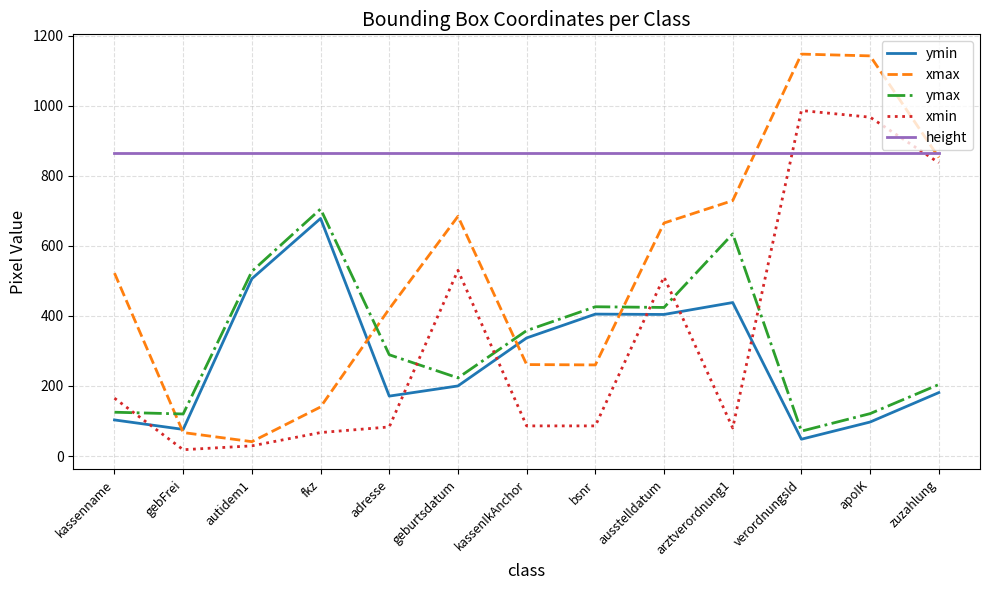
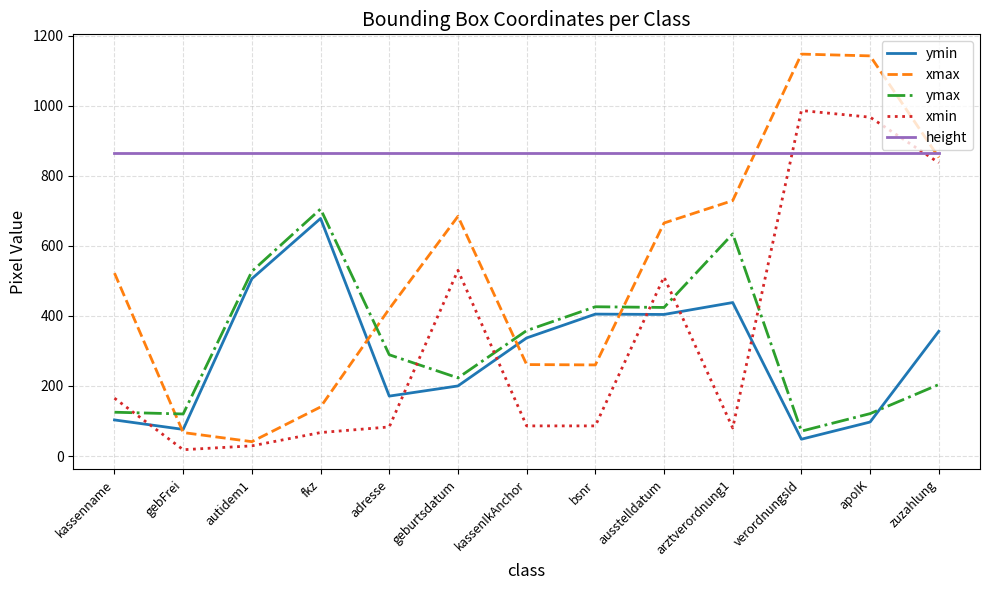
  {
    "ymin": {
      "kassenname": 100,
      "gebFrei": 80,
      "autidem1": 510,
      "fkz": 680,
      "adresse": 170,
      "geburtsdatum": 200,
      "kassenIkAnchor": 340,
      "bsnr": 410,
      "ausstelldatum": 400,
      "arztverordnung1": 440,
      "verordnungsId": 50,
      "apoIK": 100,
-     "zuzahlung": 180
+     "zuzahlung": 360
    },
    "xmax": {
      "kassenname": 520,
      "gebFrei": 70,
      "autidem1": 40,
      "fkz": 140,
      "adresse": 420,
      "geburtsdatum": 680,
      "kassenIkAnchor": 260,
      "bsnr": 260,
      "ausstelldatum": 670,
      "arztverordnung1": 730,
      "verordnungsId": 1150,
      "apoIK": 1140,
      "zuzahlung": 850
    },
    "ymax": {
      "kassenname": 130,
      "gebFrei": 120,
      "autidem1": 530,
      "fkz": 710,
      "adresse": 290,
      "geburtsdatum": 220,
      "kassenIkAnchor": 360,
      "bsnr": 430,
      "ausstelldatum": 420,
      "arztverordnung1": 630,
      "verordnungsId": 70,
      "apoIK": 120,
      "zuzahlung": 200
    },
    "xmin": {
      "kassenname": 170,
      "gebFrei": 20,
      "autidem1": 30,
      "fkz": 70,
      "adresse": 80,
      "geburtsdatum": 530,
      "kassenIkAnchor": 90,
      "bsnr": 90,
      "ausstelldatum": 510,
      "arztverordnung1": 80,
      "verordnungsId": 990,
      "apoIK": 970,
      "zuzahlung": 840
    },
    "height": {
      "kassenname": 870,
      "gebFrei": 870,
      "autidem1": 870,
      "fkz": 870,
      "adresse": 870,
      "geburtsdatum": 870,
      "kassenIkAnchor": 870,
      "bsnr": 870,
      "ausstelldatum": 870,
      "arztverordnung1": 870,
      "verordnungsId": 870,
      "apoIK": 870,
      "zuzahlung": 870
    }
  }
